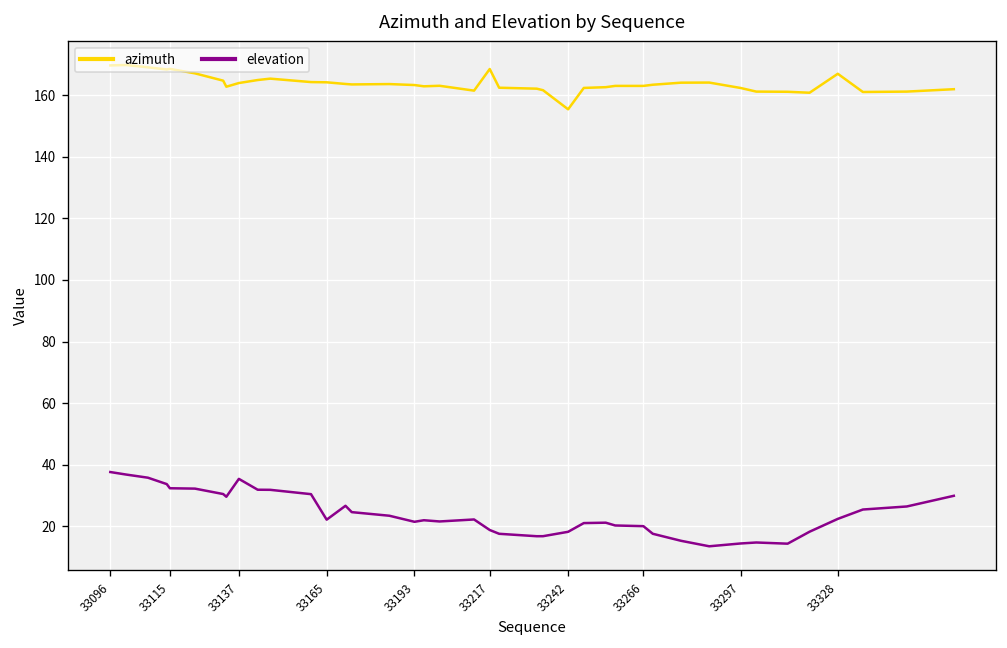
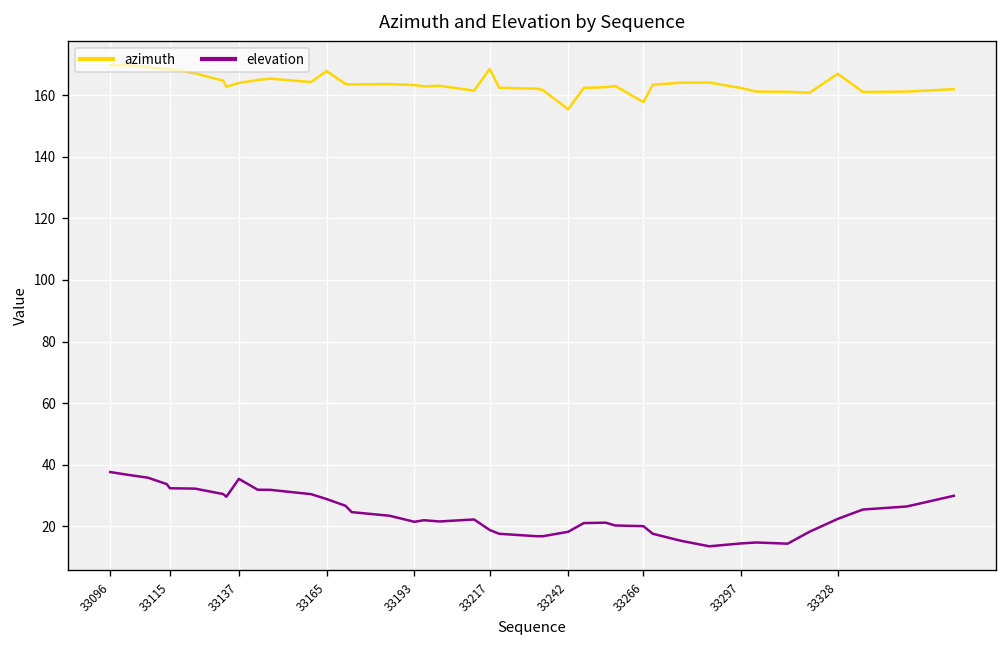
  {
    "azimuth": {
      "33137": 164,
-     "33165": 164,
+     "33165": 168,
      "33193": 163,
      "33217": 169,
      "33242": 155,
-     "33266": 163,
+     "33266": 158,
      "33297": 162,
      "33328": 167
    },
    "elevation": {
      "33096": 38,
      "33115": 32,
      "33137": 35,
-     "33165": 22,
+     "33165": 29,
      "33193": 21,
      "33217": 19,
      "33242": 18,
      "33266": 20,
      "33297": 14,
      "33328": 22
    }
  }
